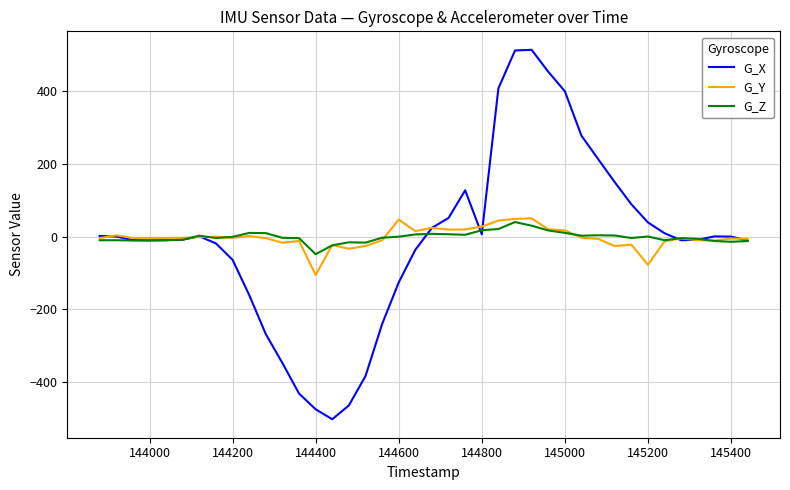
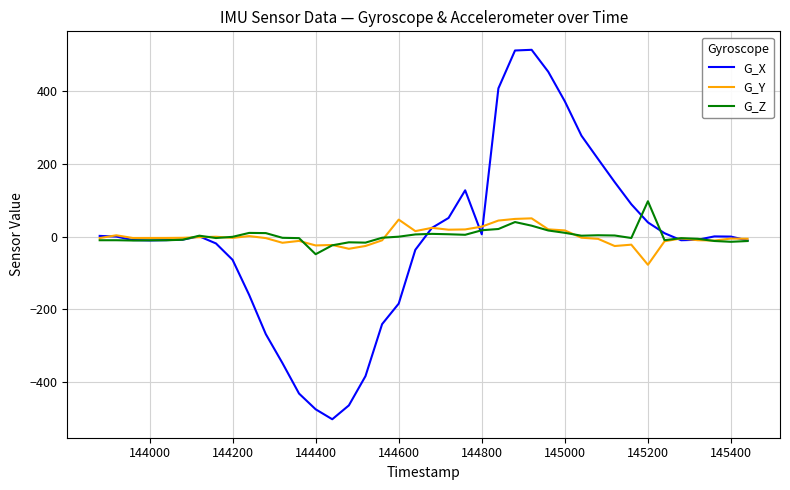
  {
    "G_X": {
      "144200": -60,
      "144400": -480,
-     "144600": -130,
+     "144600": -180,
      "144800": 10,
-     "145000": 400,
+     "145000": 370,
      "145200": 40
    },
    "G_Y": {
-     "144400": -110,
+     "144400": -20,
      "144600": 50,
      "144800": 30,
      "145200": -80
    },
    "G_Z": {
      "144400": -50,
      "144600": 0,
      "144800": 20,
-     "145200": 0,
+     "145200": 100,
      "145400": -10
    }
  }
